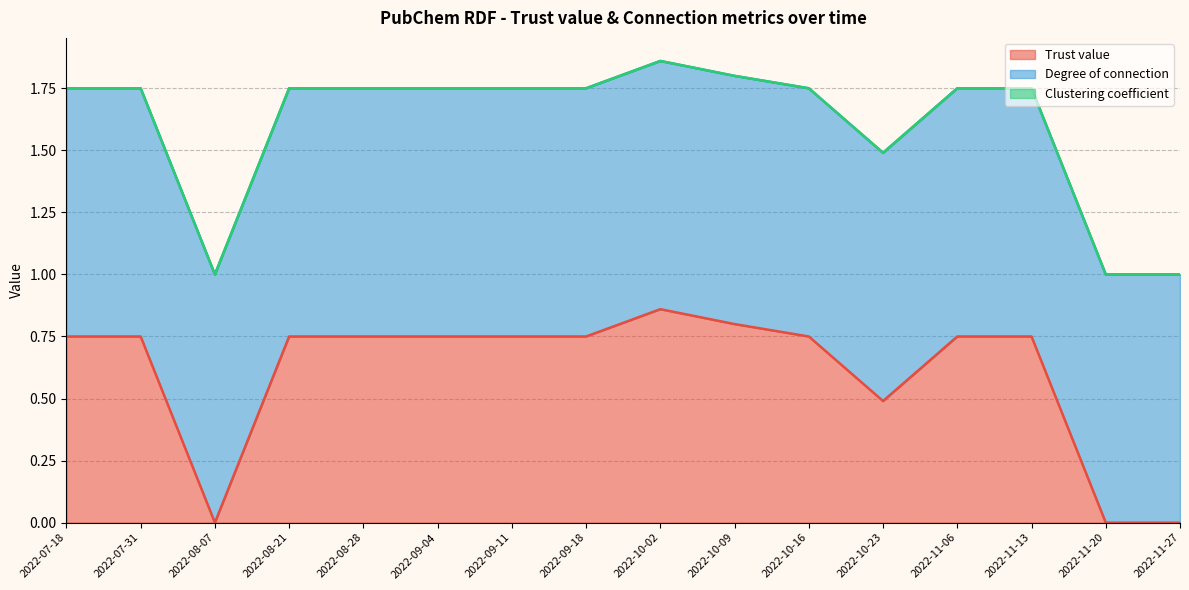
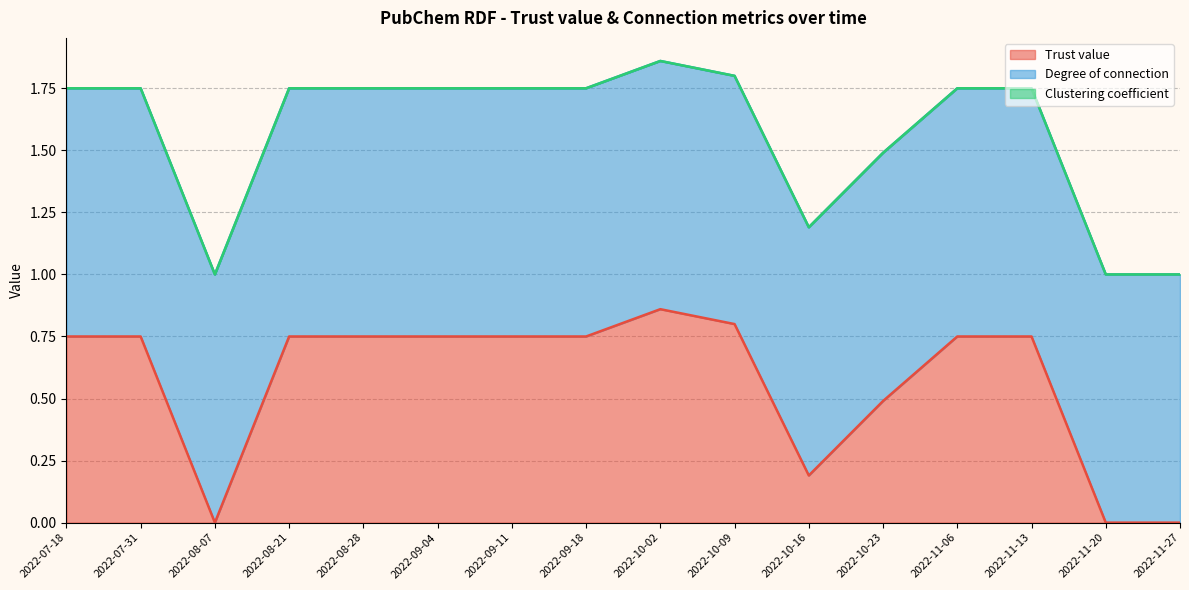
  {
    "Trust value": {
      "2022-07-18": 0.75,
      "2022-07-31": 0.75,
      "2022-08-07": 0.00,
      "2022-08-21": 0.75,
      "2022-08-28": 0.75,
      "2022-09-04": 0.75,
      "2022-09-11": 0.75,
      "2022-09-18": 0.75,
      "2022-10-02": 0.86,
      "2022-10-09": 0.80,
-     "2022-10-16": 0.75,
+     "2022-10-16": 0.19,
      "2022-10-23": 0.49,
      "2022-11-06": 0.75,
      "2022-11-13": 0.75,
      "2022-11-20": 0.00,
      "2022-11-27": 0.00
    }
  }
